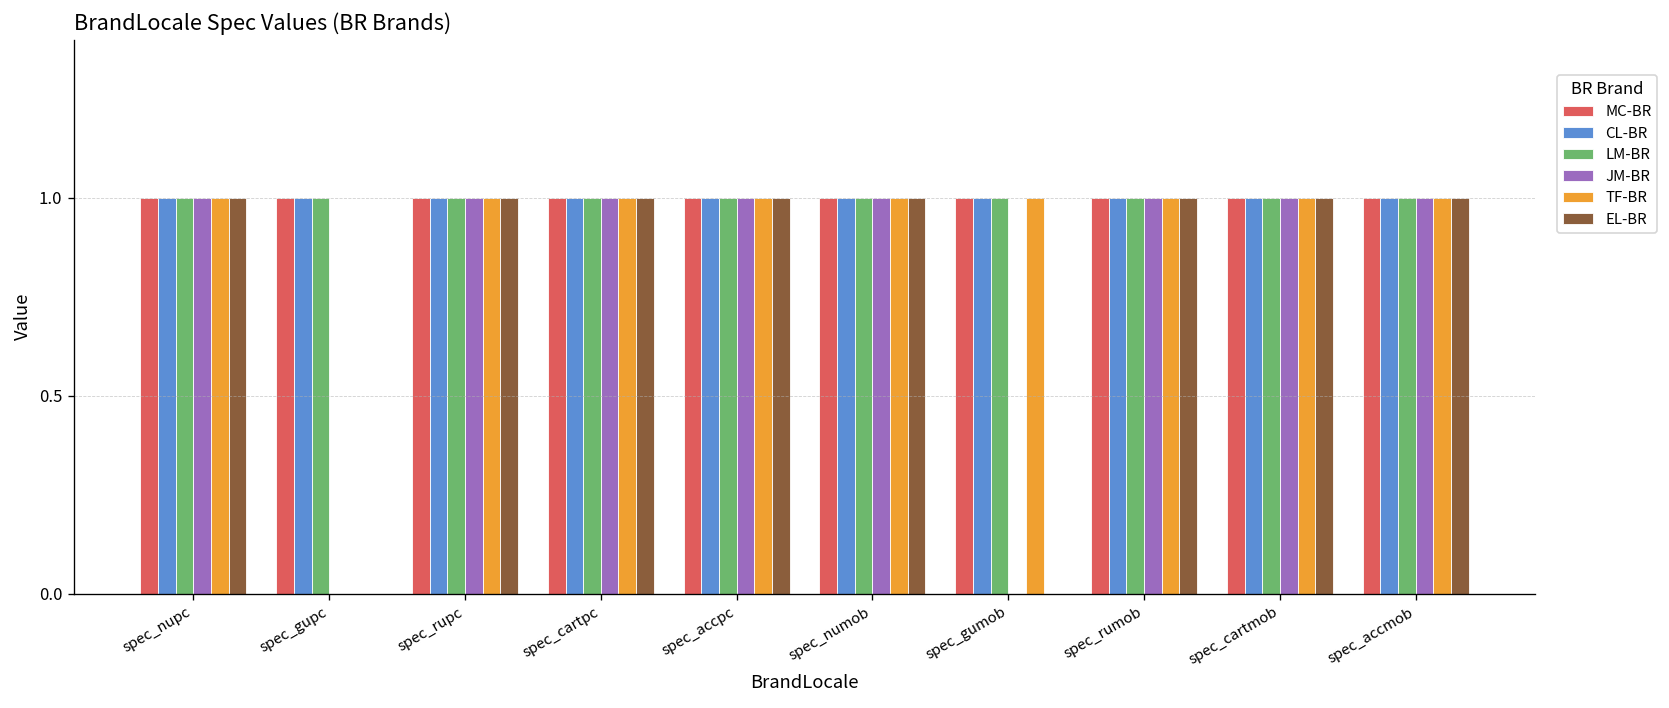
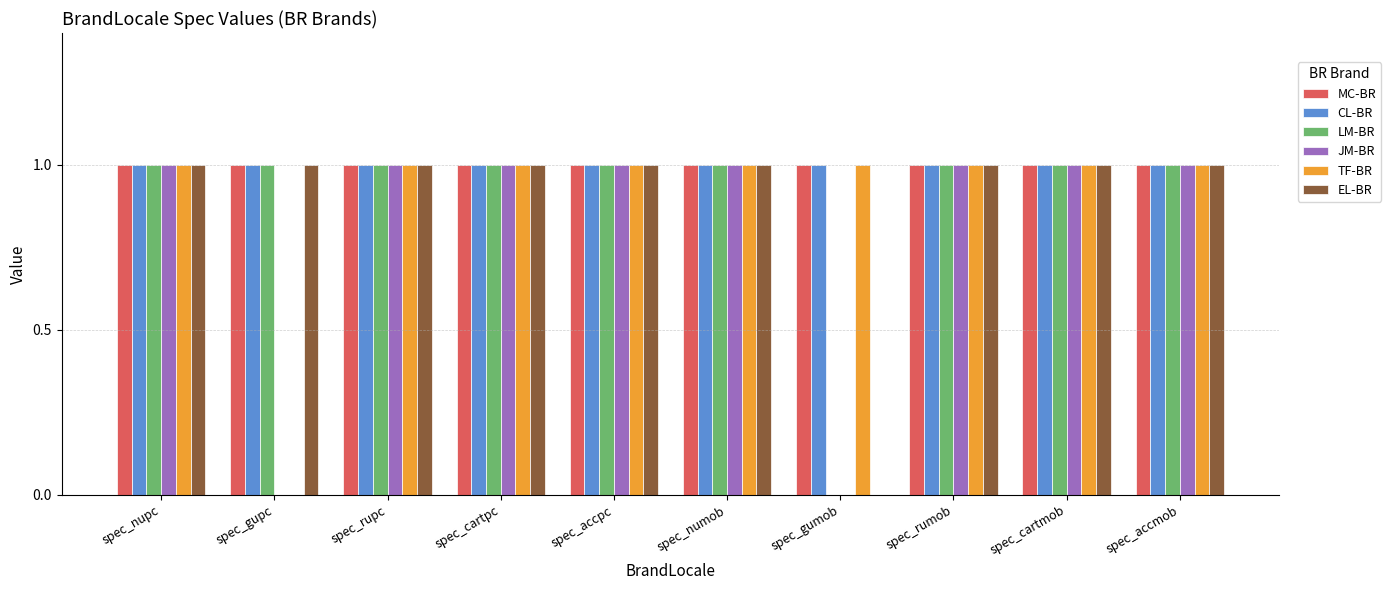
  {
    "MC-BR": {
      "spec_nupc": 1,
      "spec_gupc": 1,
      "spec_rupc": 1,
      "spec_cartpc": 1,
      "spec_accpc": 1,
      "spec_numob": 1,
      "spec_gumob": 1,
      "spec_rumob": 1,
      "spec_cartmob": 1,
      "spec_accmob": 1
    },
    "CL-BR": {
      "spec_nupc": 1,
      "spec_gupc": 1,
      "spec_rupc": 1,
      "spec_cartpc": 1,
      "spec_accpc": 1,
      "spec_numob": 1,
      "spec_gumob": 1,
      "spec_rumob": 1,
      "spec_cartmob": 1,
      "spec_accmob": 1
    },
    "LM-BR": {
      "spec_nupc": 1,
      "spec_gupc": 1,
      "spec_rupc": 1,
      "spec_cartpc": 1,
      "spec_accpc": 1,
      "spec_numob": 1,
-     "spec_gumob": 1,
+     "spec_gumob": 0,
      "spec_rumob": 1,
      "spec_cartmob": 1,
      "spec_accmob": 1
    },
    "JM-BR": {
      "spec_nupc": 1,
      "spec_gupc": 0,
      "spec_rupc": 1,
      "spec_cartpc": 1,
      "spec_accpc": 1,
      "spec_numob": 1,
      "spec_gumob": 0,
      "spec_rumob": 1,
      "spec_cartmob": 1,
      "spec_accmob": 1
    },
    "TF-BR": {
      "spec_nupc": 1,
      "spec_gupc": 0,
      "spec_rupc": 1,
      "spec_cartpc": 1,
      "spec_accpc": 1,
      "spec_numob": 1,
      "spec_gumob": 1,
      "spec_rumob": 1,
      "spec_cartmob": 1,
      "spec_accmob": 1
    },
    "EL-BR": {
      "spec_nupc": 1,
-     "spec_gupc": 0,
+     "spec_gupc": 1,
      "spec_rupc": 1,
      "spec_cartpc": 1,
      "spec_accpc": 1,
      "spec_numob": 1,
      "spec_gumob": 0,
      "spec_rumob": 1,
      "spec_cartmob": 1,
      "spec_accmob": 1
    }
  }
